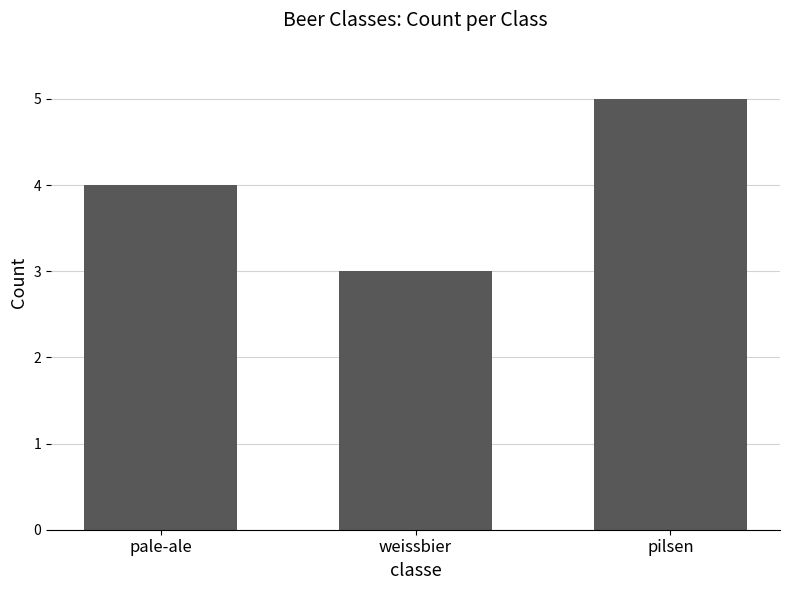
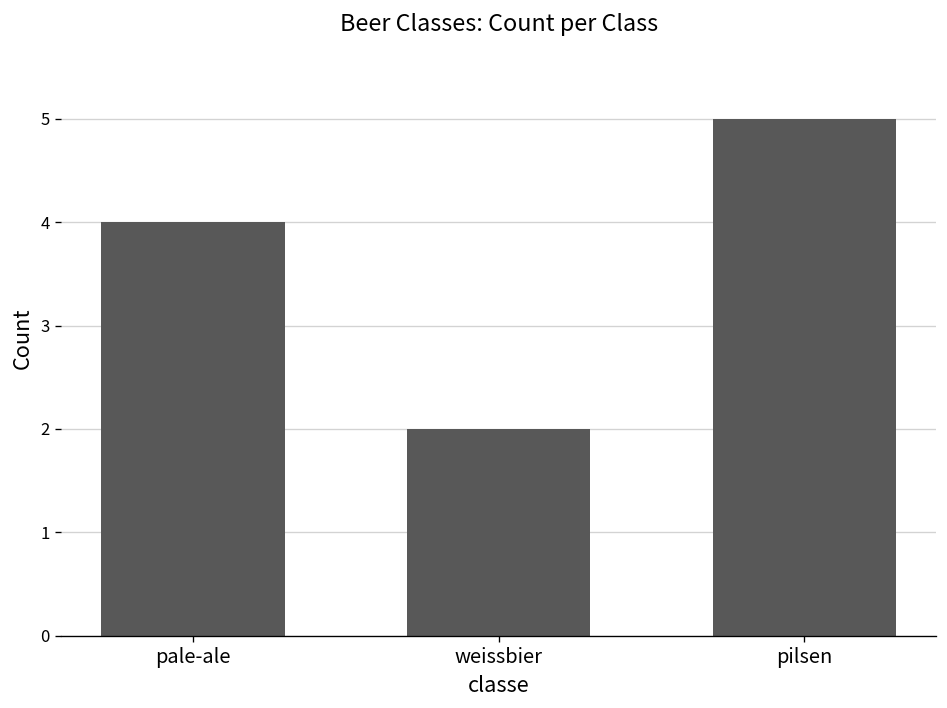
  {
    "pale-ale": 4,
-   "weissbier": 3,
+   "weissbier": 2,
    "pilsen": 5
  }
